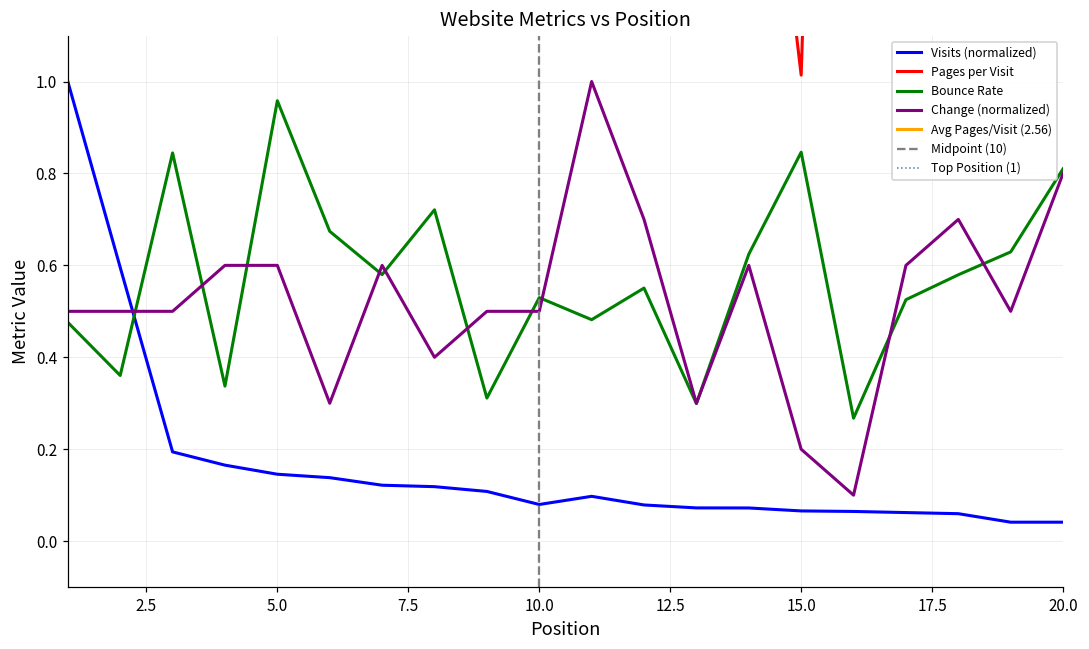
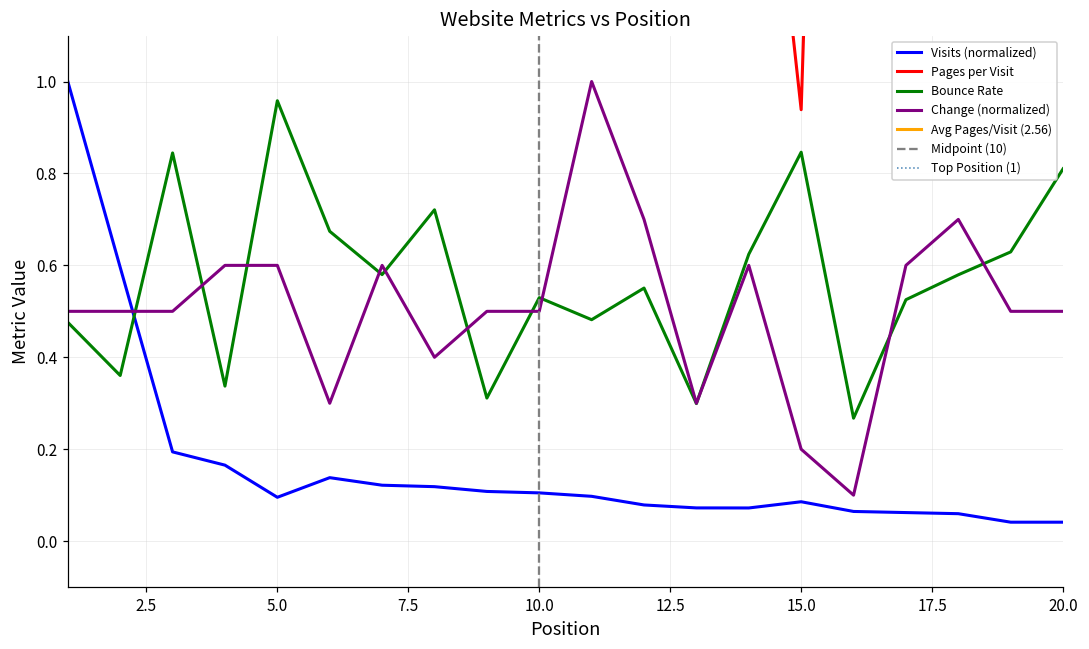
  {
    "Visits (normalized)": {
-     "5.0": 0.15,
-     "10.0": 0.08,
-     "15.0": 0.07,
+     "5.0": 0.10,
+     "10.0": 0.10,
+     "15.0": 0.09,
      "20.0": 0.04
    },
    "Pages per Visit": {
-     "15.0": 1.01
+     "15.0": 0.94
    },
    "Bounce Rate": {
      "5.0": 0.96,
      "10.0": 0.53,
      "15.0": 0.85,
      "20.0": 0.81
    },
    "Change (normalized)": {
      "5.0": 0.60,
      "10.0": 0.50,
      "15.0": 0.20,
-     "20.0": 0.80
+     "20.0": 0.50
    }
  }
